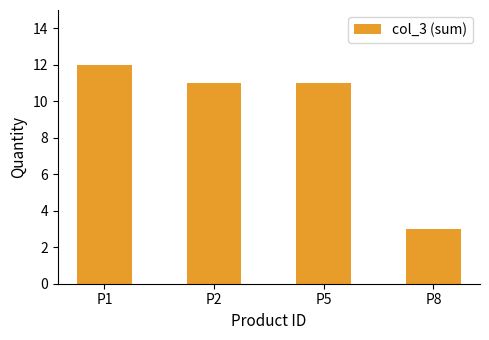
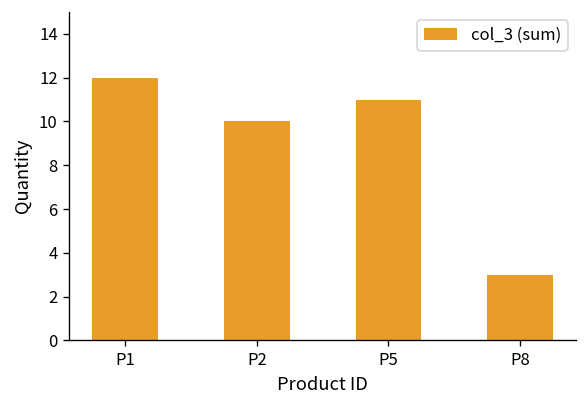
  {
    "P1": 12,
-   "P2": 11,
+   "P2": 10,
    "P5": 11,
    "P8": 3
  }
